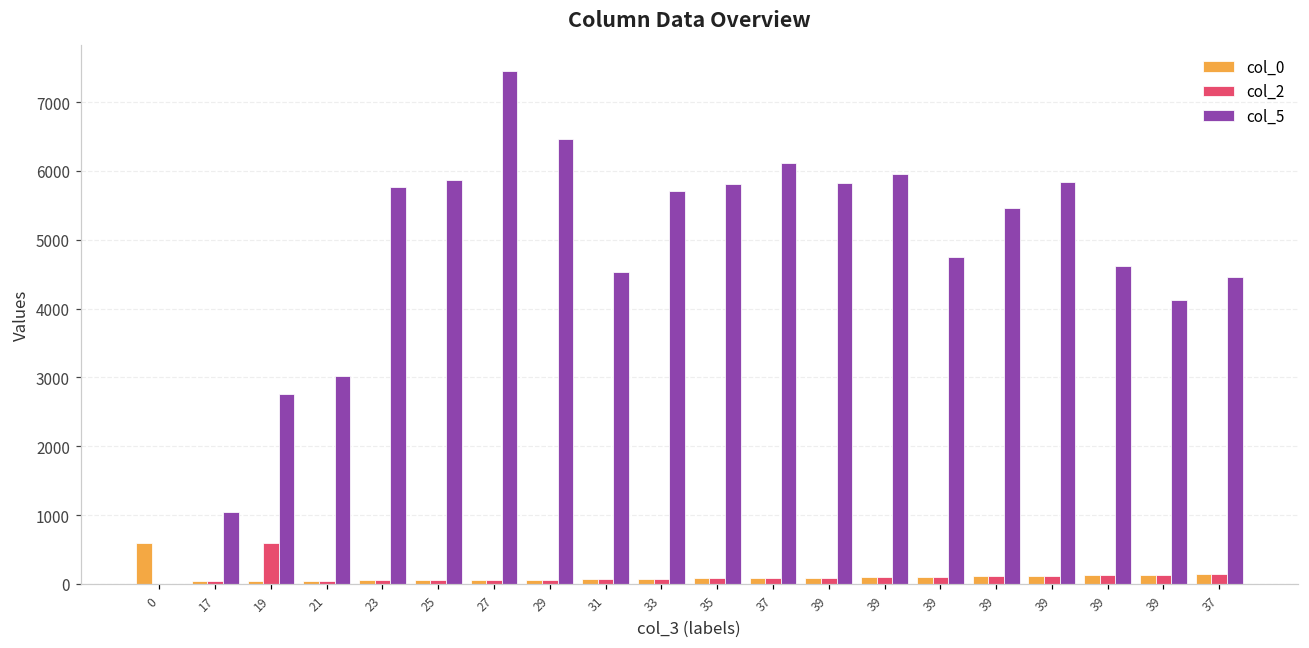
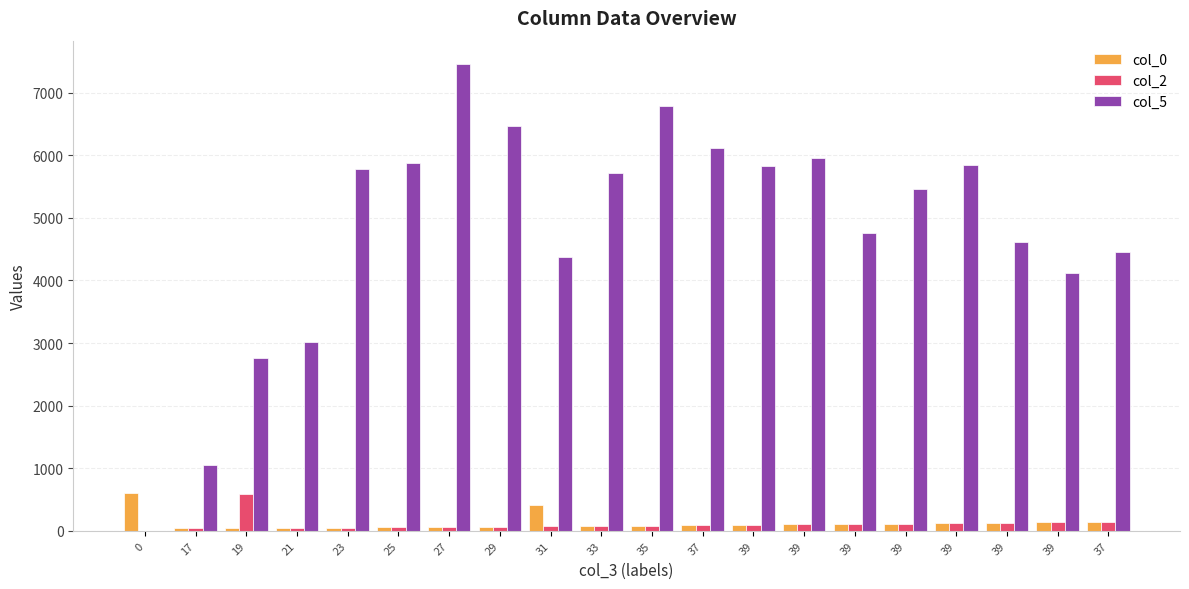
  {
    "col_0": {
      "0": 600,
      "17": 0,
      "19": 0,
      "21": 0,
      "23": 100,
      "25": 100,
      "27": 100,
      "29": 100,
-     "31": 100,
+     "31": 400,
      "33": 100,
      "35": 100
    },
    "col_2": {
      "0": 0,
      "17": 0,
      "19": 600,
      "21": 0,
      "23": 100,
      "25": 100,
      "27": 100,
      "29": 100,
      "31": 100,
      "33": 100,
      "35": 100
    },
    "col_5": {
      "0": 0,
      "17": 1000,
      "19": 2800,
      "21": 3000,
      "23": 5800,
      "25": 5900,
      "27": 7500,
      "29": 6500,
-     "31": 4500,
+     "31": 4400,
      "33": 5700,
-     "35": 5800
+     "35": 6800
    }
  }
